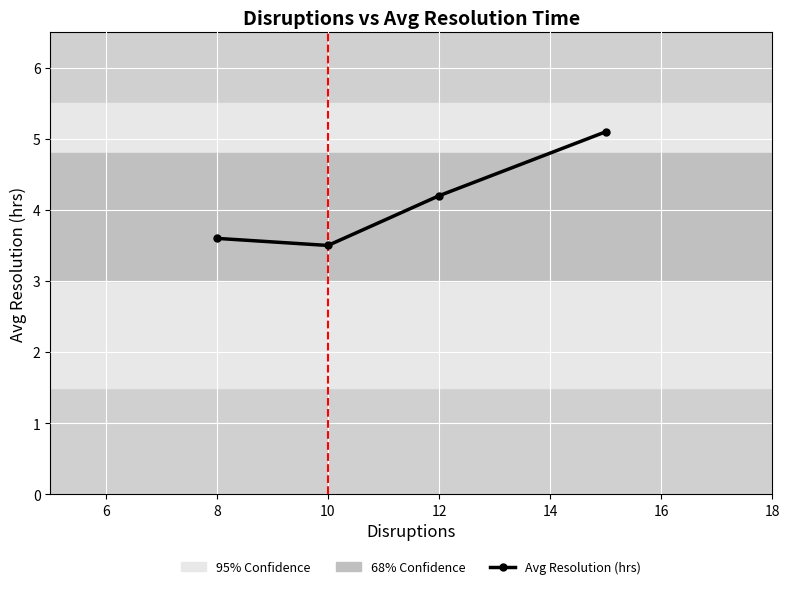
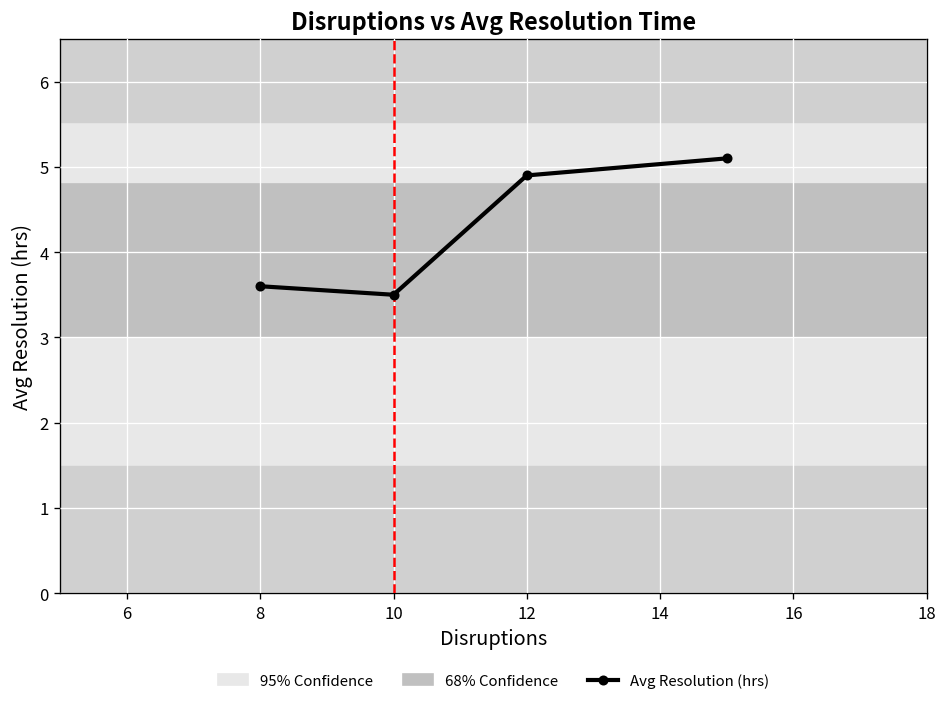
  {
    "8": 3.6,
    "10": 3.5,
-   "12": 4.2
+   "12": 4.9
  }
